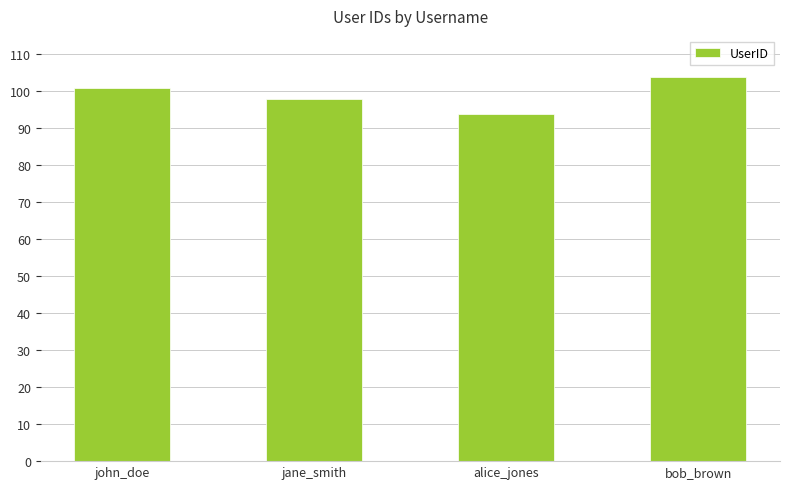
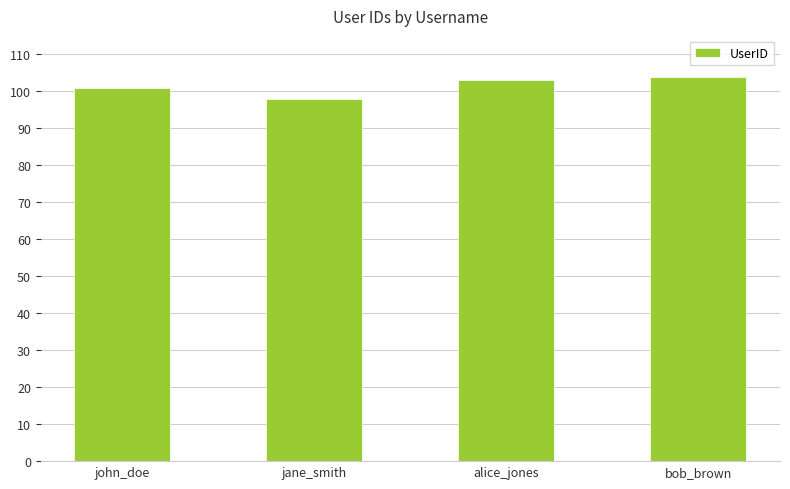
  {
    "john_doe": 101,
    "jane_smith": 98,
-   "alice_jones": 94,
+   "alice_jones": 103,
    "bob_brown": 104
  }
